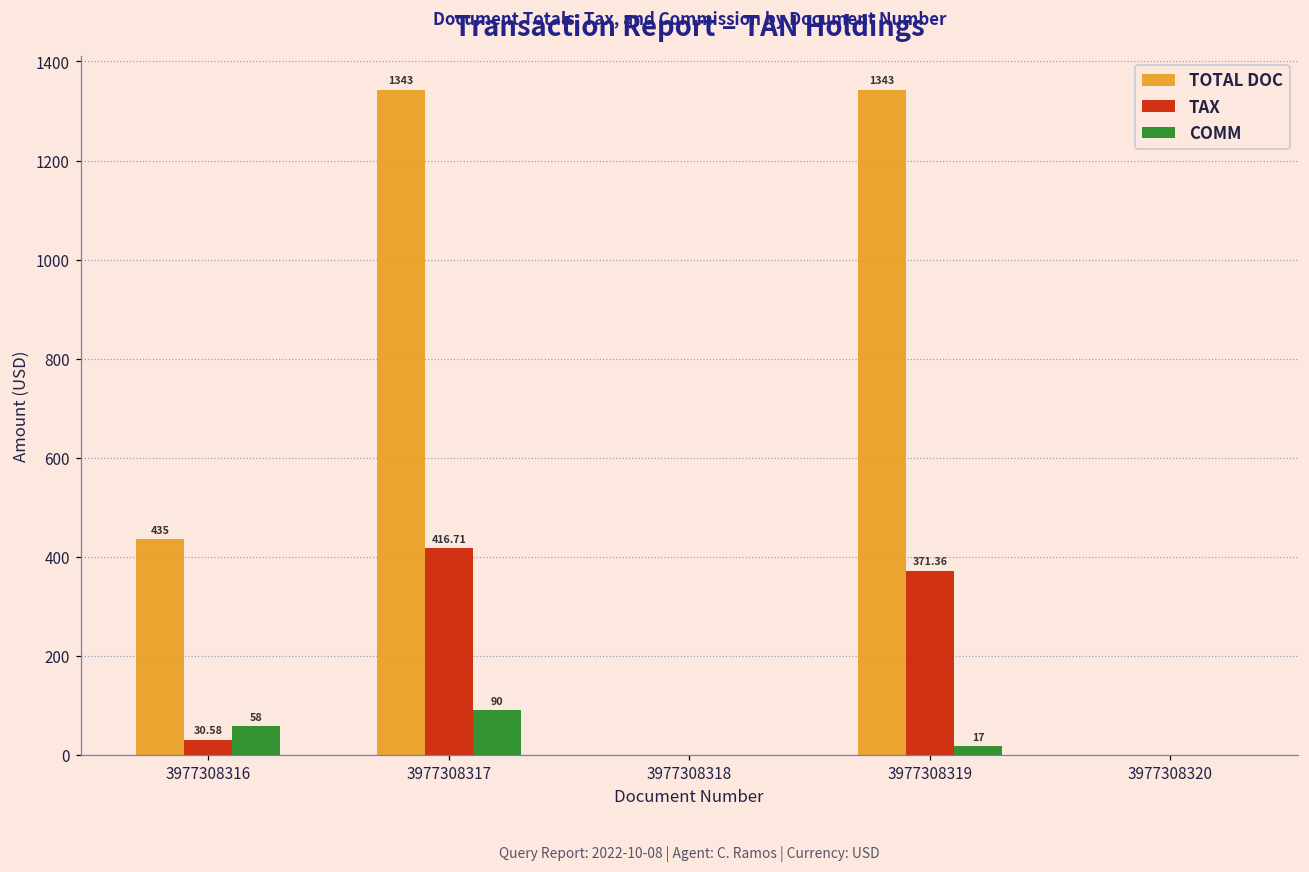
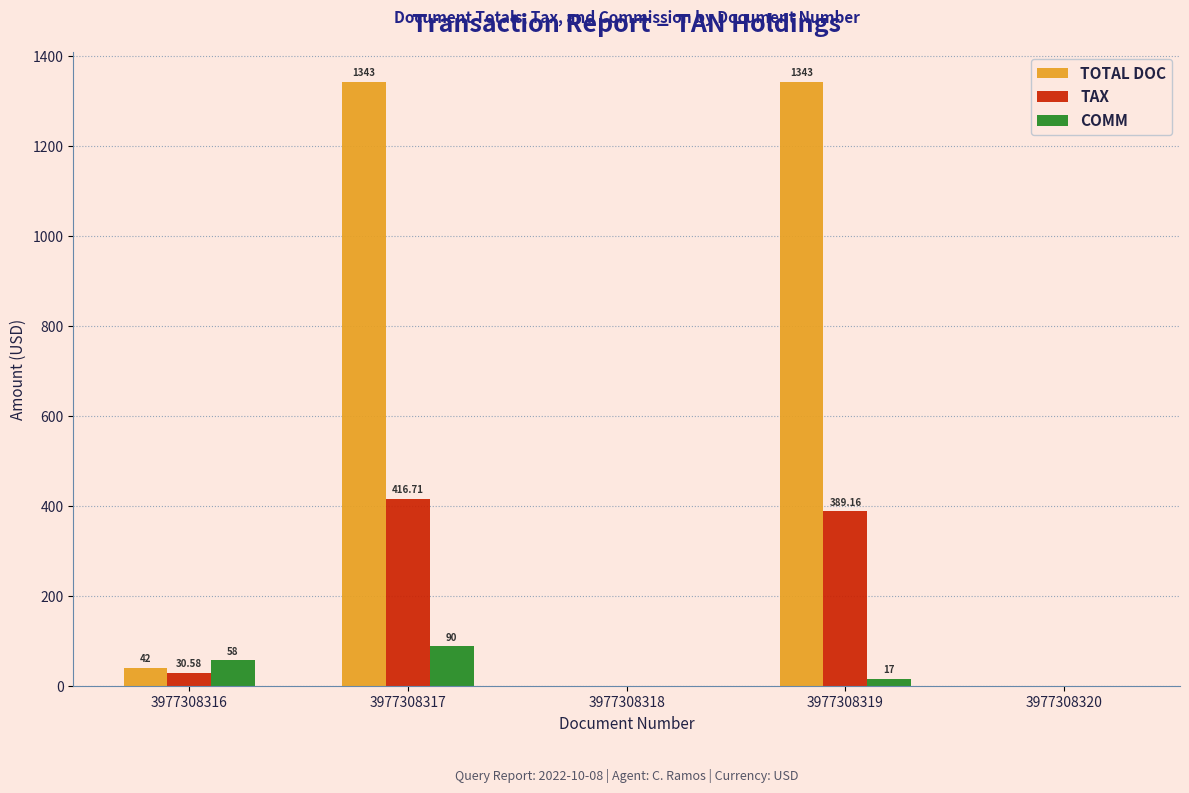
  {
    "TOTAL DOC": {
-     "3977308316": 435,
+     "3977308316": 42,
      "3977308317": 1343,
      "3977308319": 1343
    },
    "TAX": {
      "3977308316": 30.58,
      "3977308317": 416.71,
-     "3977308319": 371.36
+     "3977308319": 389.16
    },
    "COMM": {
      "3977308316": 58,
      "3977308317": 90,
      "3977308319": 17
    }
  }
